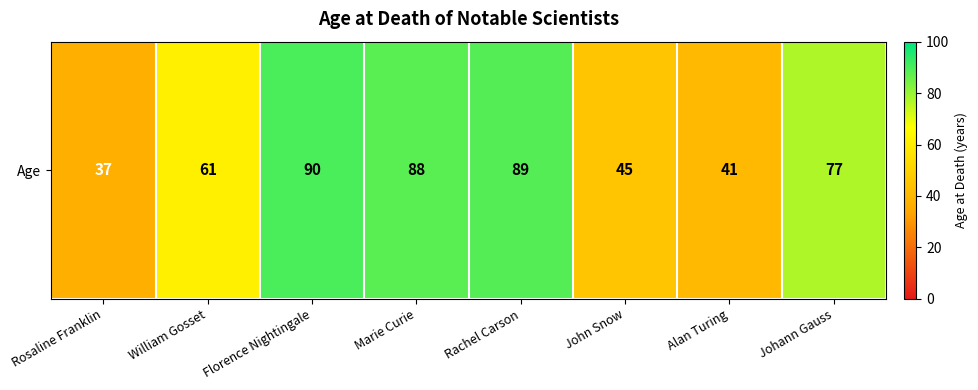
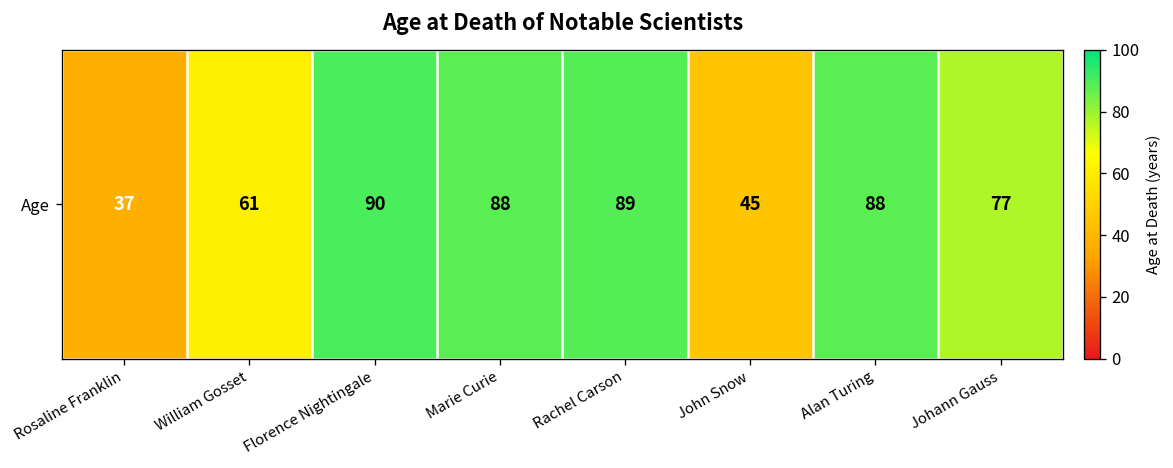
  {
    "Age": {
      "Rosaline Franklin": 37,
      "William Gosset": 61,
      "Florence Nightingale": 90,
      "Marie Curie": 88,
      "Rachel Carson": 89,
      "John Snow": 45,
-     "Alan Turing": 41,
+     "Alan Turing": 88,
      "Johann Gauss": 77
    }
  }
